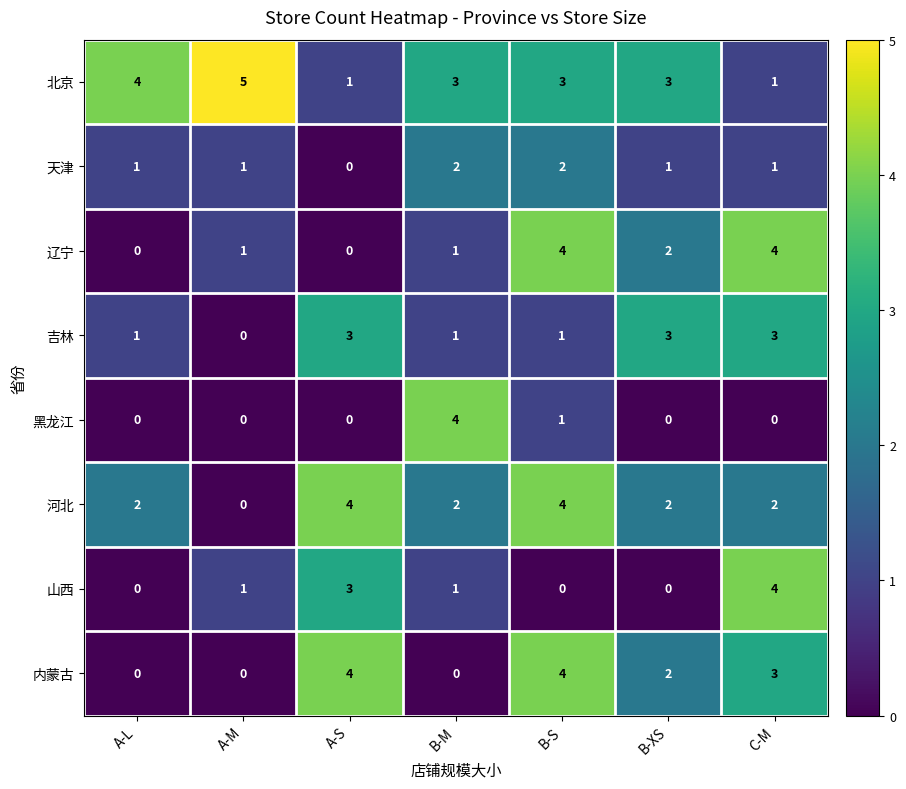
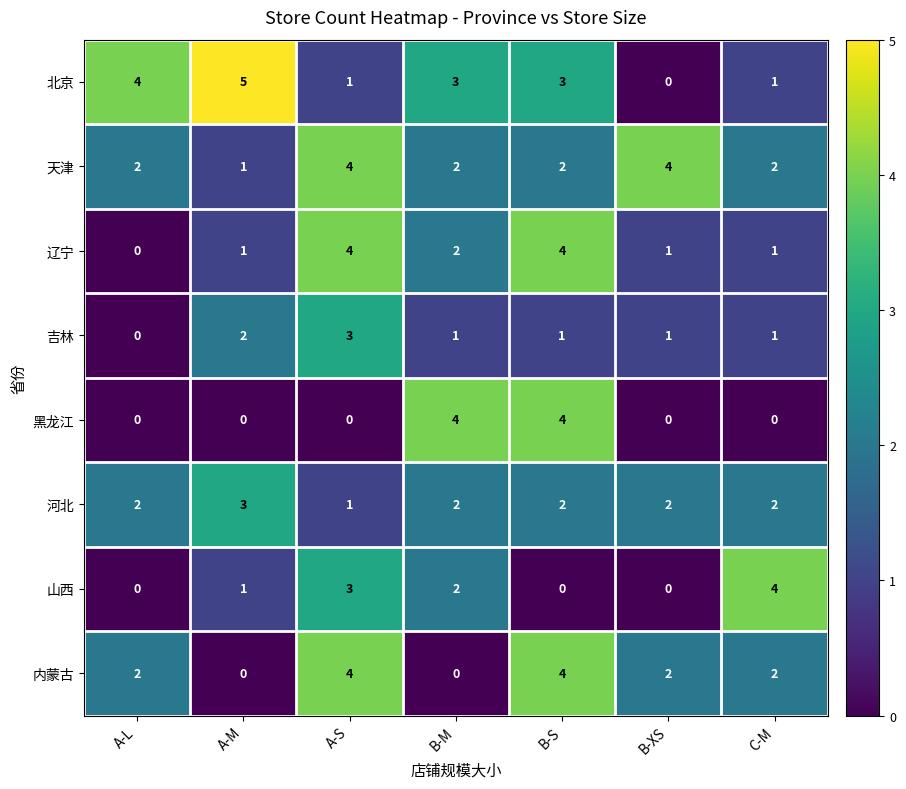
  {
    "北京": {
      "A-L": 4,
      "A-M": 5,
      "A-S": 1,
      "B-M": 3,
      "B-S": 3,
-     "B-XS": 3,
+     "B-XS": 0,
      "C-M": 1
    },
    "天津": {
-     "A-L": 1,
+     "A-L": 2,
      "A-M": 1,
-     "A-S": 0,
+     "A-S": 4,
      "B-M": 2,
      "B-S": 2,
-     "B-XS": 1,
-     "C-M": 1
+     "B-XS": 4,
+     "C-M": 2
    },
    "辽宁": {
      "A-L": 0,
      "A-M": 1,
-     "A-S": 0,
-     "B-M": 1,
+     "A-S": 4,
+     "B-M": 2,
      "B-S": 4,
-     "B-XS": 2,
-     "C-M": 4
+     "B-XS": 1,
+     "C-M": 1
    },
    "吉林": {
-     "A-L": 1,
-     "A-M": 0,
+     "A-L": 0,
+     "A-M": 2,
      "A-S": 3,
      "B-M": 1,
      "B-S": 1,
-     "B-XS": 3,
-     "C-M": 3
+     "B-XS": 1,
+     "C-M": 1
    },
    "黑龙江": {
      "A-L": 0,
      "A-M": 0,
      "A-S": 0,
      "B-M": 4,
-     "B-S": 1,
+     "B-S": 4,
      "B-XS": 0,
      "C-M": 0
    },
    "河北": {
      "A-L": 2,
-     "A-M": 0,
-     "A-S": 4,
+     "A-M": 3,
+     "A-S": 1,
      "B-M": 2,
-     "B-S": 4,
+     "B-S": 2,
      "B-XS": 2,
      "C-M": 2
    },
    "山西": {
      "A-L": 0,
      "A-M": 1,
      "A-S": 3,
-     "B-M": 1,
+     "B-M": 2,
      "B-S": 0,
      "B-XS": 0,
      "C-M": 4
    },
    "内蒙古": {
-     "A-L": 0,
+     "A-L": 2,
      "A-M": 0,
      "A-S": 4,
      "B-M": 0,
      "B-S": 4,
      "B-XS": 2,
-     "C-M": 3
+     "C-M": 2
    }
  }
